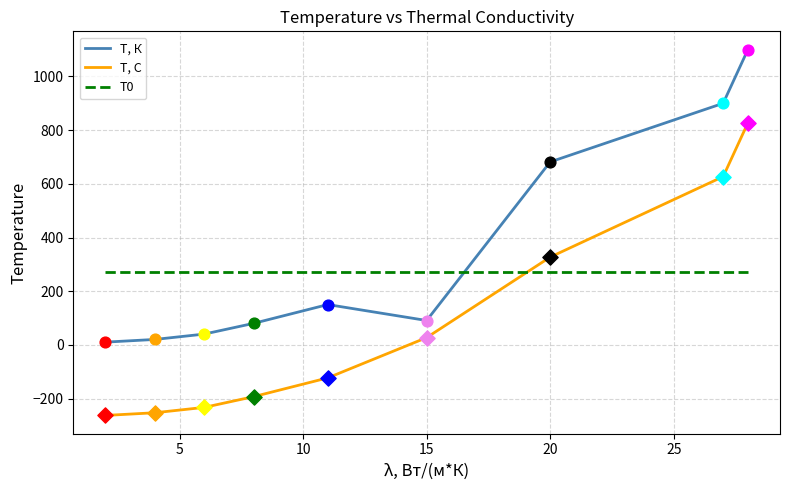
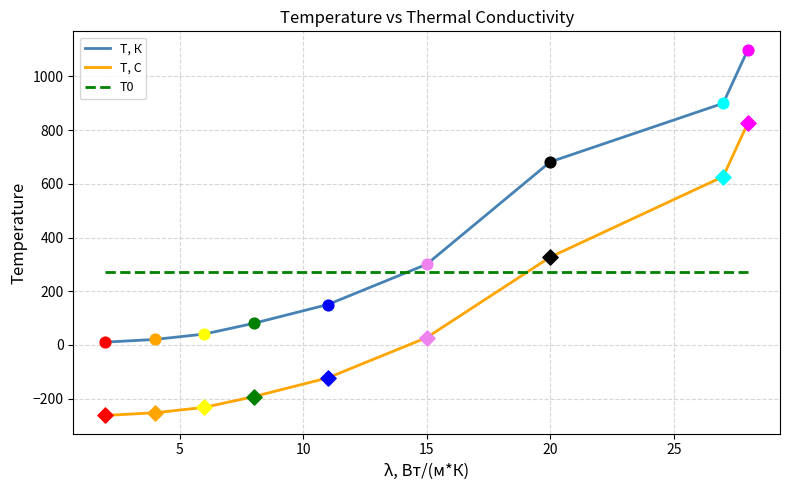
  {
    "T, К": {
-     "15": 90
+     "15": 300
    }
  }
